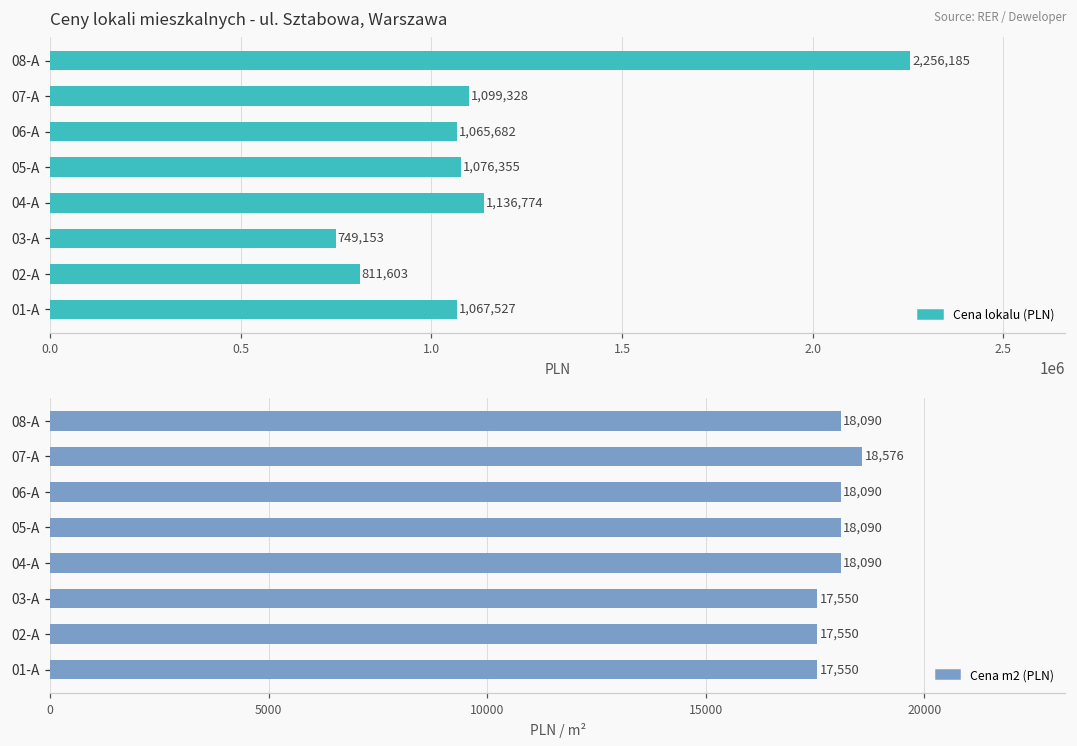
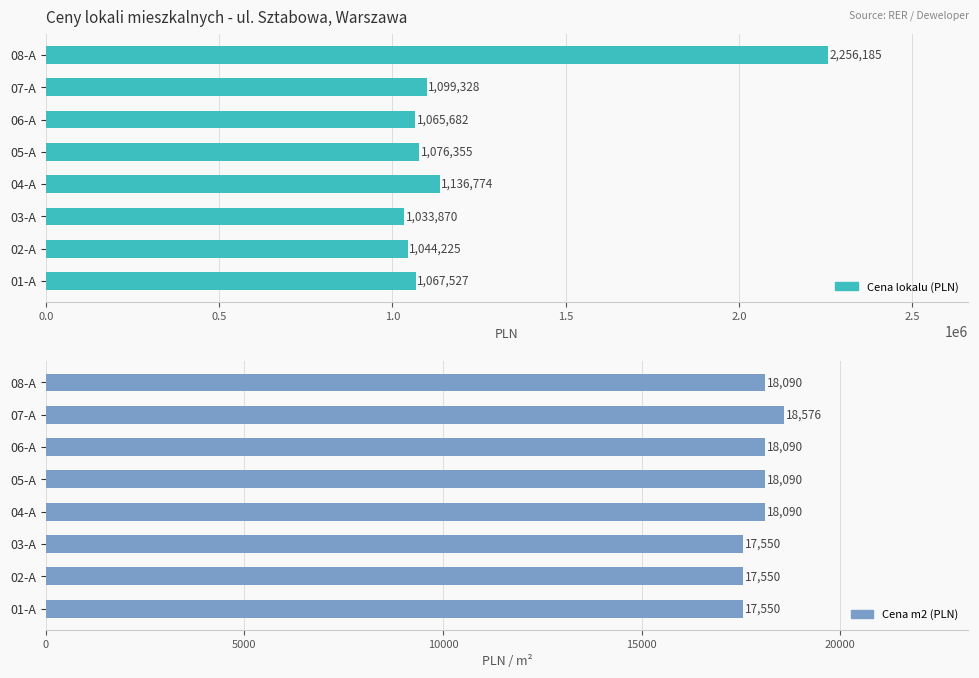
  {
    "Ceny lokali mieszkalnych - ul. Sztabowa, Warszawa": {
      "08-A": "2,256,185",
      "07-A": "1,099,328",
      "06-A": "1,065,682",
      "05-A": "1,076,355",
      "04-A": "1,136,774",
-     "03-A": "749,153",
-     "02-A": "811,603",
+     "03-A": "1,033,870",
+     "02-A": "1,044,225",
      "01-A": "1,067,527"
    }
  }
